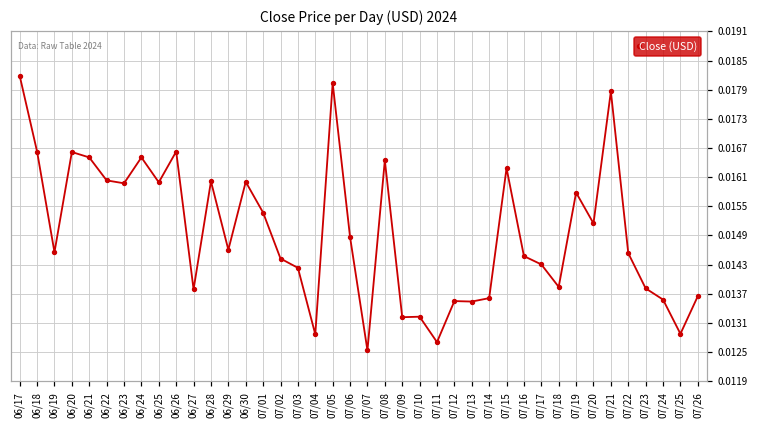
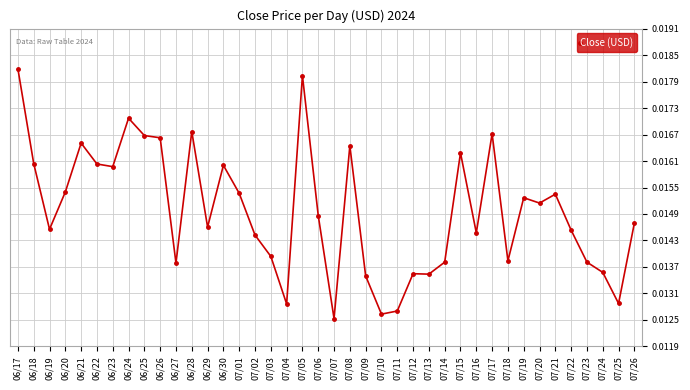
  {
-   "06/18": 0.0166,
+   "06/18": 0.0160,
    "06/19": 0.0145,
-   "06/20": 0.0166,
+   "06/20": 0.0154,
    "06/21": 0.0165,
    "06/22": 0.0160,
    "06/23": 0.0160,
-   "06/24": 0.0165,
-   "06/25": 0.0160,
+   "06/24": 0.0170,
+   "06/25": 0.0167,
    "06/26": 0.0166,
    "06/27": 0.0138,
-   "06/28": 0.0160,
+   "06/28": 0.0167,
    "06/29": 0.0146,
    "06/30": 0.0160,
    "07/01": 0.0154,
    "07/02": 0.0144,
-   "07/03": 0.0142,
+   "07/03": 0.0139,
    "07/04": 0.0129,
    "07/05": 0.0180,
    "07/06": 0.0149,
    "07/07": 0.0125,
    "07/08": 0.0164,
-   "07/09": 0.0132,
-   "07/10": 0.0132,
+   "07/09": 0.0135,
+   "07/10": 0.0126,
    "07/11": 0.0127,
    "07/12": 0.0135,
    "07/13": 0.0135,
-   "07/14": 0.0136,
+   "07/14": 0.0138,
    "07/15": 0.0163,
    "07/16": 0.0145,
-   "07/17": 0.0143,
+   "07/17": 0.0167,
    "07/18": 0.0138,
-   "07/19": 0.0158,
+   "07/19": 0.0153,
    "07/20": 0.0151,
-   "07/21": 0.0178,
+   "07/21": 0.0153,
    "07/22": 0.0145,
    "07/23": 0.0138,
    "07/24": 0.0136,
    "07/25": 0.0129,
-   "07/26": 0.0136
+   "07/26": 0.0147
  }
